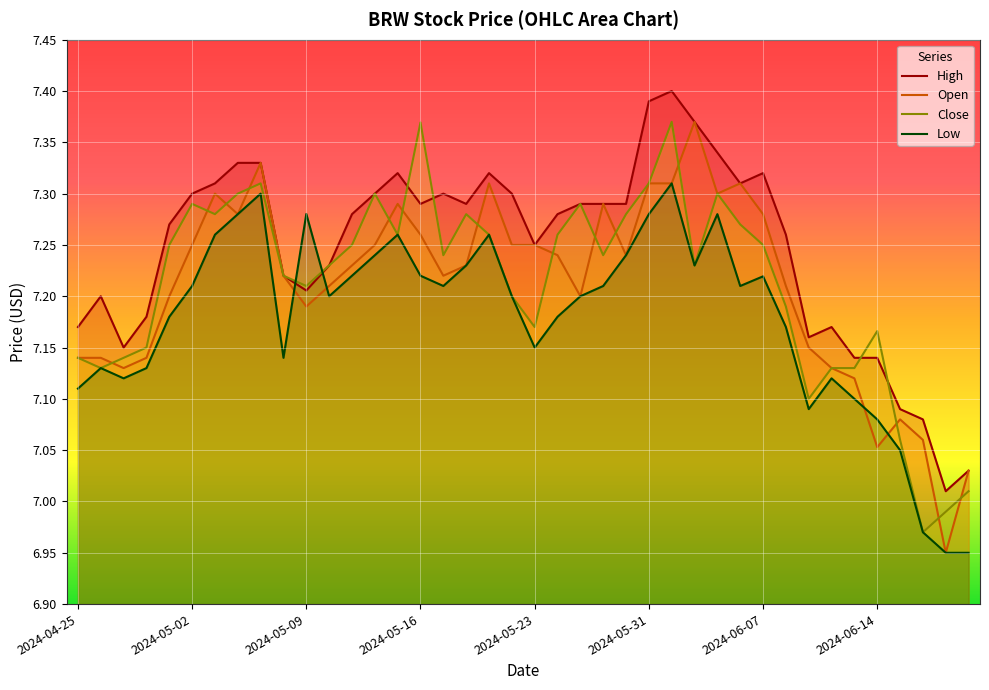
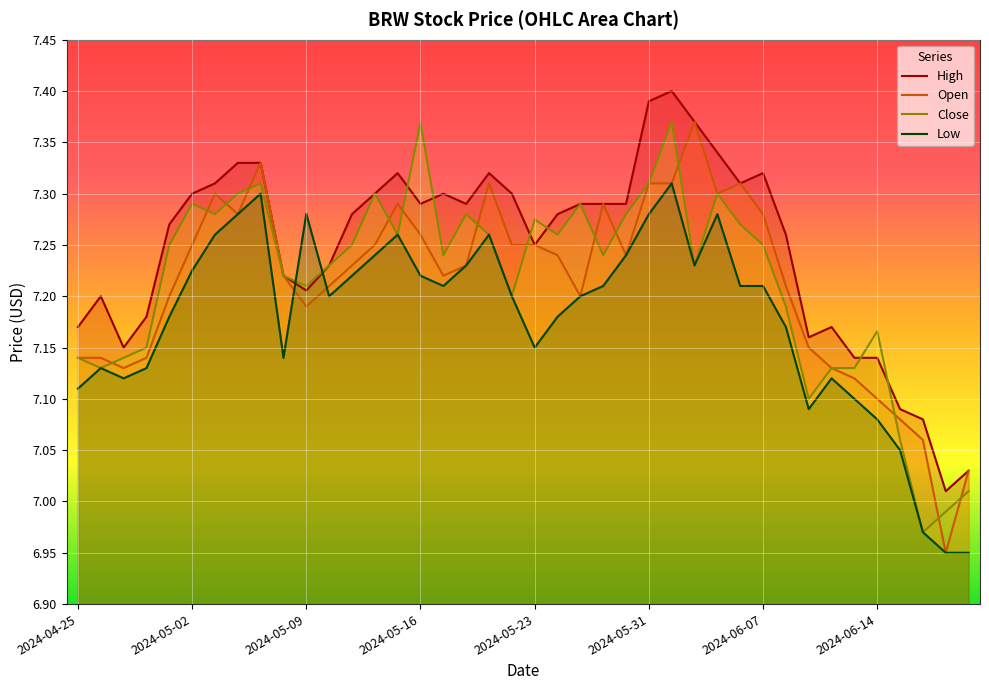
  {
    "High": {
      "2024-04-25": 7.170,
      "2024-05-02": 7.300,
      "2024-05-09": 7.206,
      "2024-05-16": 7.290,
      "2024-05-31": 7.390,
      "2024-06-07": 7.320,
      "2024-06-14": 7.140
    },
    "Open": {
      "2024-05-02": 7.250,
      "2024-05-09": 7.190,
      "2024-05-16": 7.260,
      "2024-06-07": 7.280,
-     "2024-06-14": 7.053
+     "2024-06-14": 7.100
    },
    "Close": {
      "2024-05-02": 7.290,
      "2024-05-09": 7.210,
      "2024-05-16": 7.369,
-     "2024-05-23": 7.170,
+     "2024-05-23": 7.275,
      "2024-06-07": 7.250,
      "2024-06-14": 7.166
    },
    "Low": {
      "2024-04-25": 7.110,
-     "2024-05-02": 7.210,
+     "2024-05-02": 7.225,
      "2024-05-09": 7.280,
      "2024-05-16": 7.220,
      "2024-05-23": 7.150,
      "2024-05-31": 7.280,
-     "2024-06-07": 7.219,
+     "2024-06-07": 7.210,
      "2024-06-14": 7.080
    }
  }
